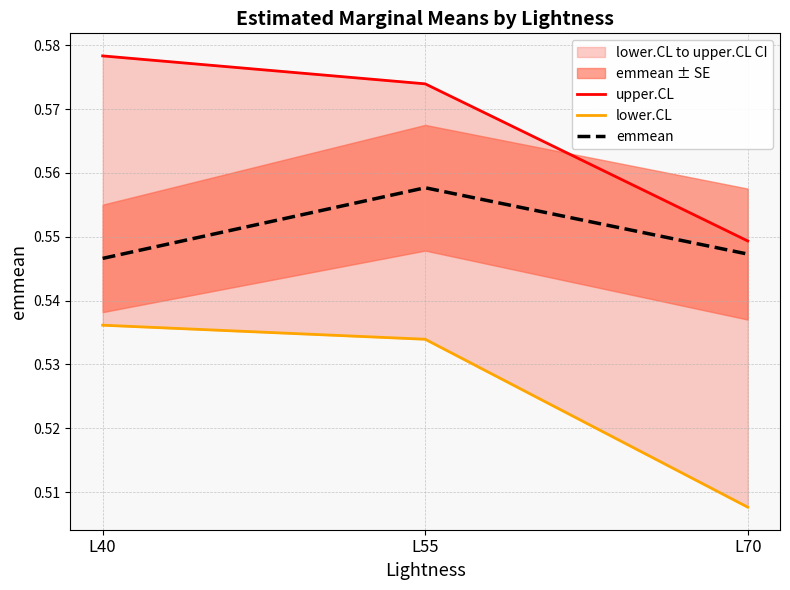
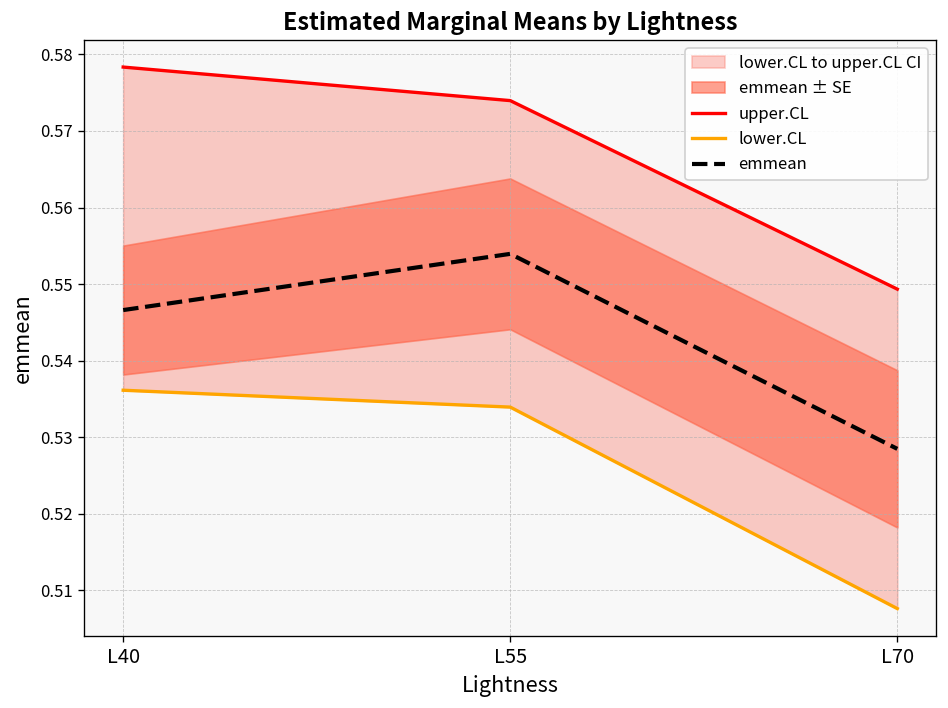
  {
    "lower.CL": {
      "L40": 0.536,
      "L55": 0.534,
      "L70": 0.508
    },
    "emmean": {
      "L40": 0.547,
-     "L55": 0.558,
-     "L70": 0.547
+     "L55": 0.554,
+     "L70": 0.528
    }
  }
